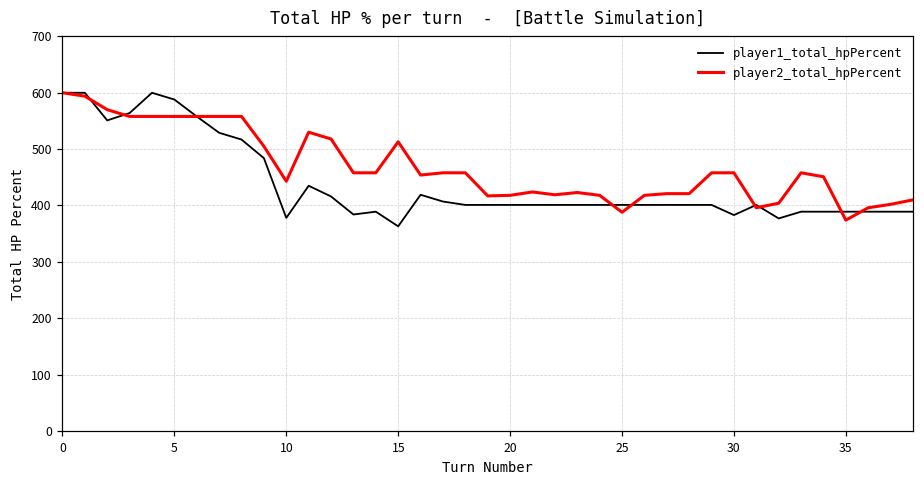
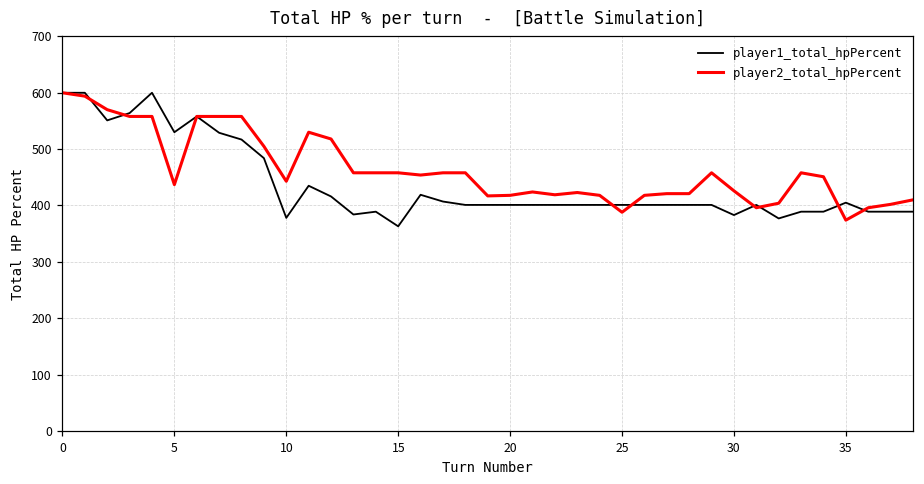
  {
    "player1_total_hpPercent": {
-     "5": 590,
+     "5": 530,
      "10": 380,
      "15": 360,
      "20": 400,
      "25": 400,
      "30": 380,
-     "35": 390
+     "35": 410
    },
    "player2_total_hpPercent": {
-     "5": 560,
+     "5": 440,
      "10": 440,
-     "15": 510,
+     "15": 460,
      "20": 420,
      "25": 390,
-     "30": 460,
+     "30": 430,
      "35": 370
    }
  }
